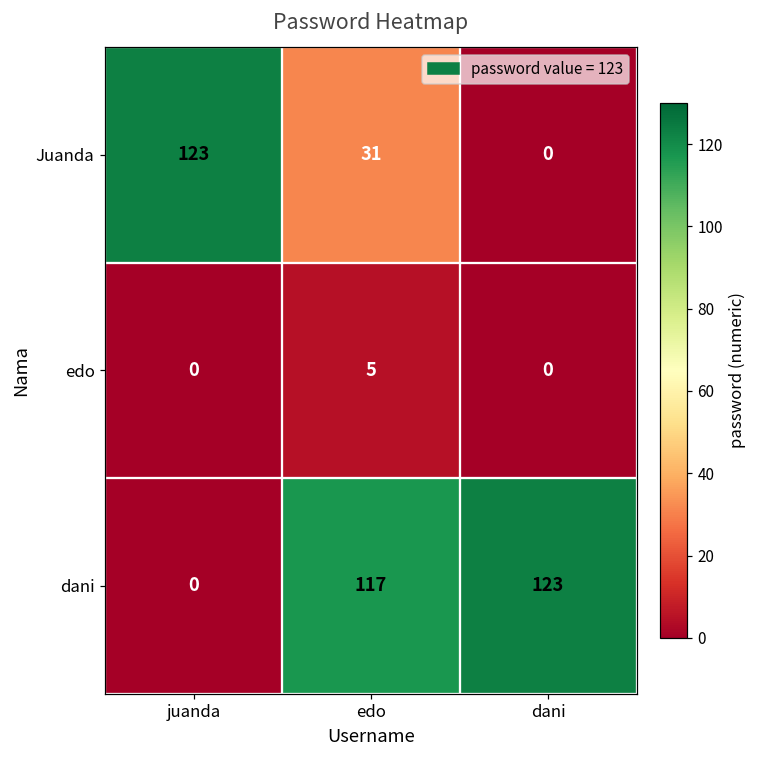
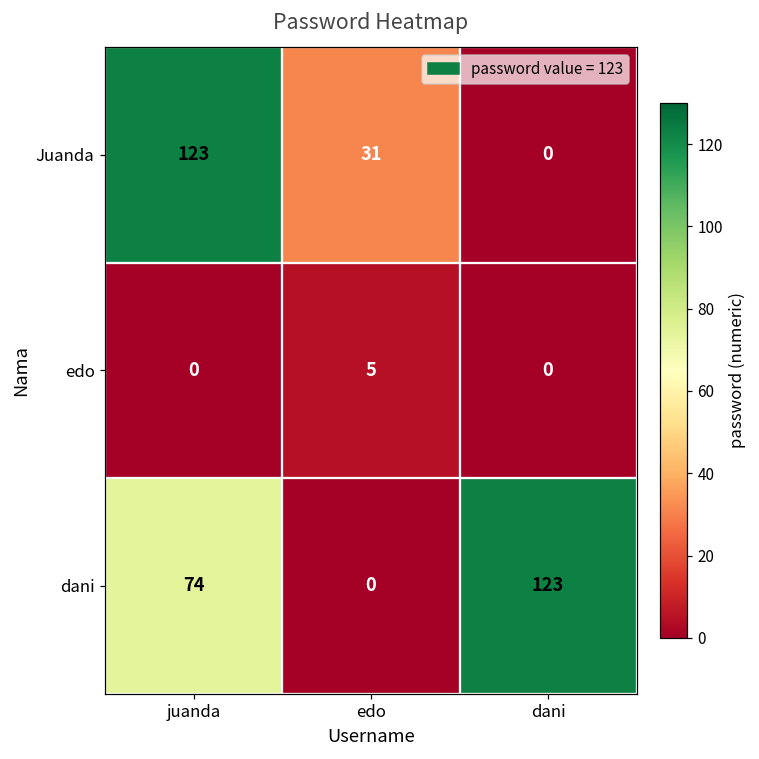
  {
    "Juanda": {
      "juanda": 123,
      "edo": 31,
      "dani": 0
    },
    "edo": {
      "juanda": 0,
      "edo": 5,
      "dani": 0
    },
    "dani": {
-     "juanda": 0,
-     "edo": 117,
+     "juanda": 74,
+     "edo": 0,
      "dani": 123
    }
  }
